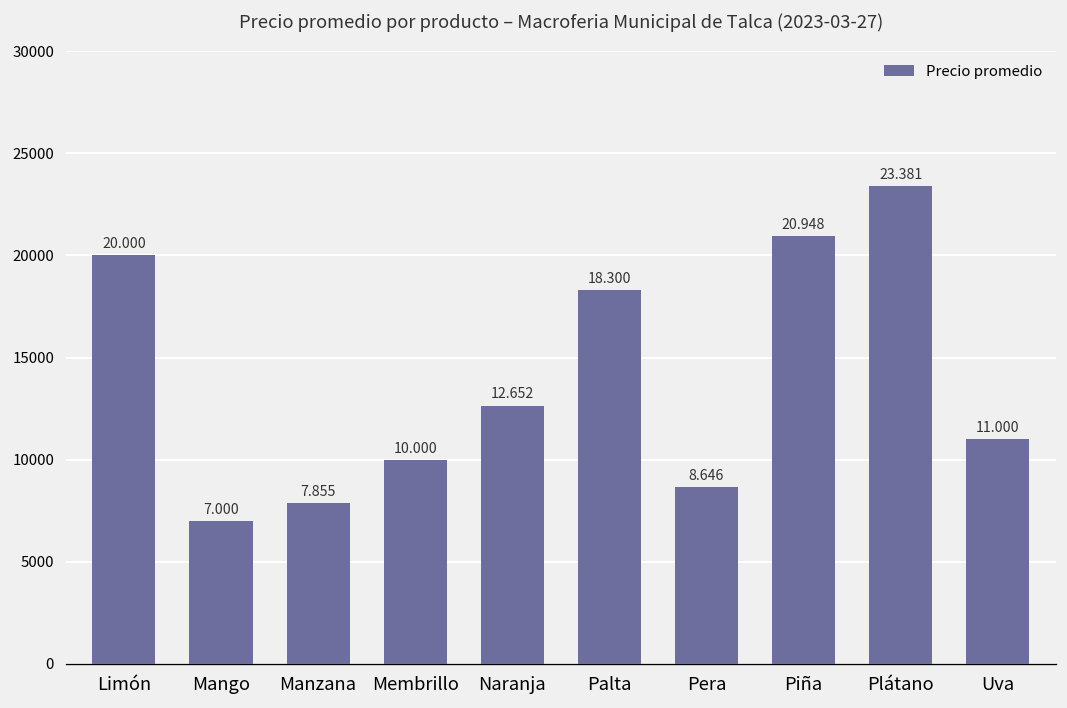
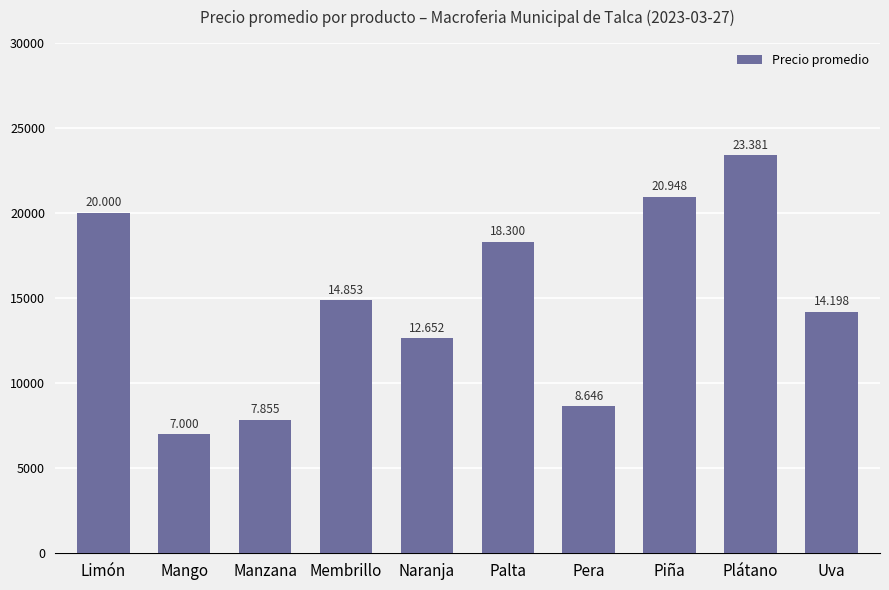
  {
-   "Membrillo": 10.000,
-   "Uva": 11.000
+   "Membrillo": 14.853,
+   "Uva": 14.198
  }
